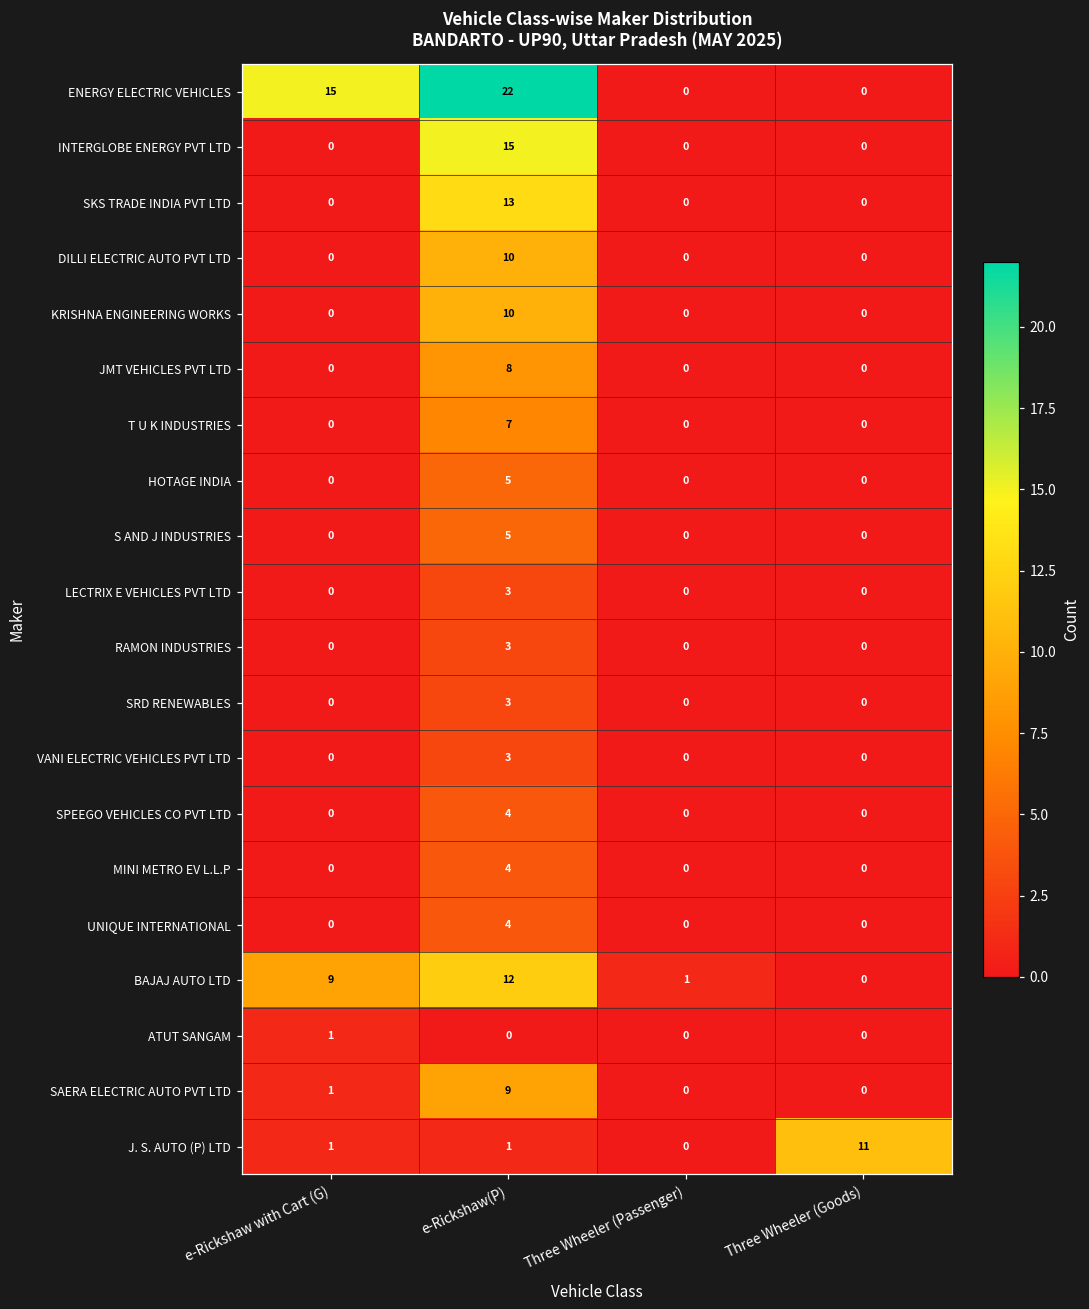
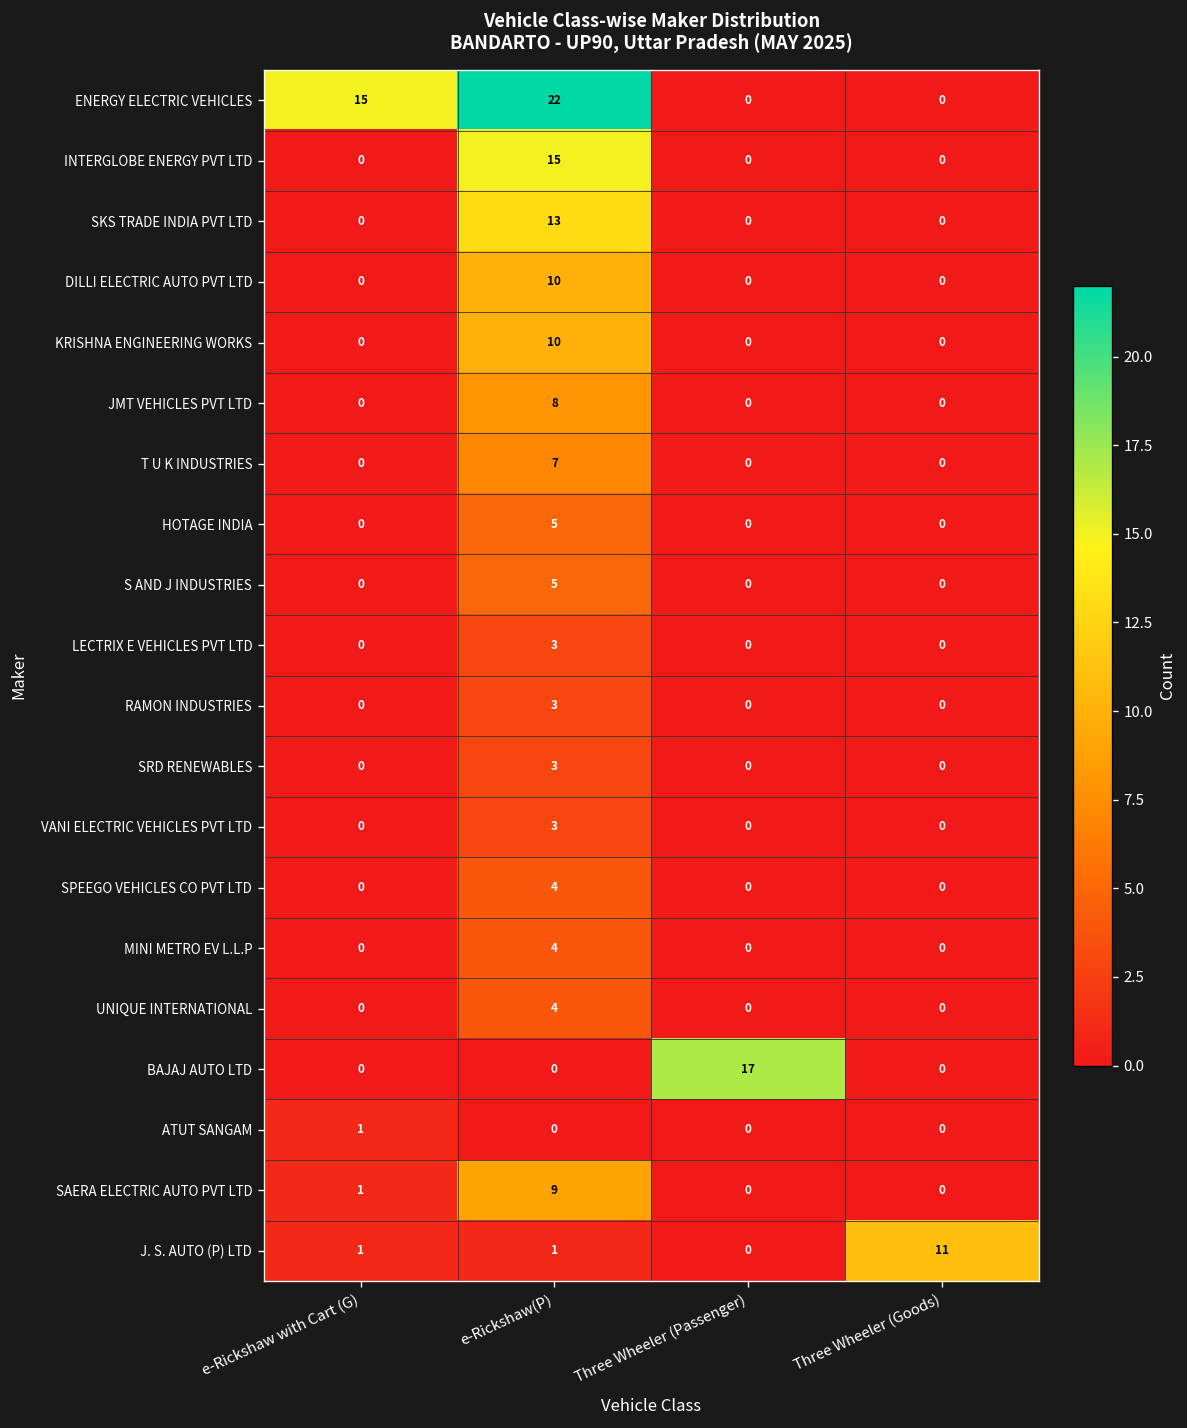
  {
    "ENERGY ELECTRIC VEHICLES": {
      "e-Rickshaw with Cart (G)": 15,
      "e-Rickshaw(P)": 22,
      "Three Wheeler (Passenger)": 0,
      "Three Wheeler (Goods)": 0
    },
    "INTERGLOBE ENERGY PVT LTD": {
      "e-Rickshaw with Cart (G)": 0,
      "e-Rickshaw(P)": 15,
      "Three Wheeler (Passenger)": 0,
      "Three Wheeler (Goods)": 0
    },
    "SKS TRADE INDIA PVT LTD": {
      "e-Rickshaw with Cart (G)": 0,
      "e-Rickshaw(P)": 13,
      "Three Wheeler (Passenger)": 0,
      "Three Wheeler (Goods)": 0
    },
    "DILLI ELECTRIC AUTO PVT LTD": {
      "e-Rickshaw with Cart (G)": 0,
      "e-Rickshaw(P)": 10,
      "Three Wheeler (Passenger)": 0,
      "Three Wheeler (Goods)": 0
    },
    "KRISHNA ENGINEERING WORKS": {
      "e-Rickshaw with Cart (G)": 0,
      "e-Rickshaw(P)": 10,
      "Three Wheeler (Passenger)": 0,
      "Three Wheeler (Goods)": 0
    },
    "JMT VEHICLES PVT LTD": {
      "e-Rickshaw with Cart (G)": 0,
      "e-Rickshaw(P)": 8,
      "Three Wheeler (Passenger)": 0,
      "Three Wheeler (Goods)": 0
    },
    "T U K INDUSTRIES": {
      "e-Rickshaw with Cart (G)": 0,
      "e-Rickshaw(P)": 7,
      "Three Wheeler (Passenger)": 0,
      "Three Wheeler (Goods)": 0
    },
    "HOTAGE INDIA": {
      "e-Rickshaw with Cart (G)": 0,
      "e-Rickshaw(P)": 5,
      "Three Wheeler (Passenger)": 0,
      "Three Wheeler (Goods)": 0
    },
    "S AND J INDUSTRIES": {
      "e-Rickshaw with Cart (G)": 0,
      "e-Rickshaw(P)": 5,
      "Three Wheeler (Passenger)": 0,
      "Three Wheeler (Goods)": 0
    },
    "LECTRIX E VEHICLES PVT LTD": {
      "e-Rickshaw with Cart (G)": 0,
      "e-Rickshaw(P)": 3,
      "Three Wheeler (Passenger)": 0,
      "Three Wheeler (Goods)": 0
    },
    "RAMON INDUSTRIES": {
      "e-Rickshaw with Cart (G)": 0,
      "e-Rickshaw(P)": 3,
      "Three Wheeler (Passenger)": 0,
      "Three Wheeler (Goods)": 0
    },
    "SRD RENEWABLES": {
      "e-Rickshaw with Cart (G)": 0,
      "e-Rickshaw(P)": 3,
      "Three Wheeler (Passenger)": 0,
      "Three Wheeler (Goods)": 0
    },
    "VANI ELECTRIC VEHICLES PVT LTD": {
      "e-Rickshaw with Cart (G)": 0,
      "e-Rickshaw(P)": 3,
      "Three Wheeler (Passenger)": 0,
      "Three Wheeler (Goods)": 0
    },
    "SPEEGO VEHICLES CO PVT LTD": {
      "e-Rickshaw with Cart (G)": 0,
      "e-Rickshaw(P)": 4,
      "Three Wheeler (Passenger)": 0,
      "Three Wheeler (Goods)": 0
    },
    "MINI METRO EV L.L.P": {
      "e-Rickshaw with Cart (G)": 0,
      "e-Rickshaw(P)": 4,
      "Three Wheeler (Passenger)": 0,
      "Three Wheeler (Goods)": 0
    },
    "UNIQUE INTERNATIONAL": {
      "e-Rickshaw with Cart (G)": 0,
      "e-Rickshaw(P)": 4,
      "Three Wheeler (Passenger)": 0,
      "Three Wheeler (Goods)": 0
    },
    "BAJAJ AUTO LTD": {
-     "e-Rickshaw with Cart (G)": 9,
-     "e-Rickshaw(P)": 12,
-     "Three Wheeler (Passenger)": 1,
+     "e-Rickshaw with Cart (G)": 0,
+     "e-Rickshaw(P)": 0,
+     "Three Wheeler (Passenger)": 17,
      "Three Wheeler (Goods)": 0
    },
    "ATUT SANGAM": {
      "e-Rickshaw with Cart (G)": 1,
      "e-Rickshaw(P)": 0,
      "Three Wheeler (Passenger)": 0,
      "Three Wheeler (Goods)": 0
    },
    "SAERA ELECTRIC AUTO PVT LTD": {
      "e-Rickshaw with Cart (G)": 1,
      "e-Rickshaw(P)": 9,
      "Three Wheeler (Passenger)": 0,
      "Three Wheeler (Goods)": 0
    },
    "J. S. AUTO (P) LTD": {
      "e-Rickshaw with Cart (G)": 1,
      "e-Rickshaw(P)": 1,
      "Three Wheeler (Passenger)": 0,
      "Three Wheeler (Goods)": 11
    }
  }
